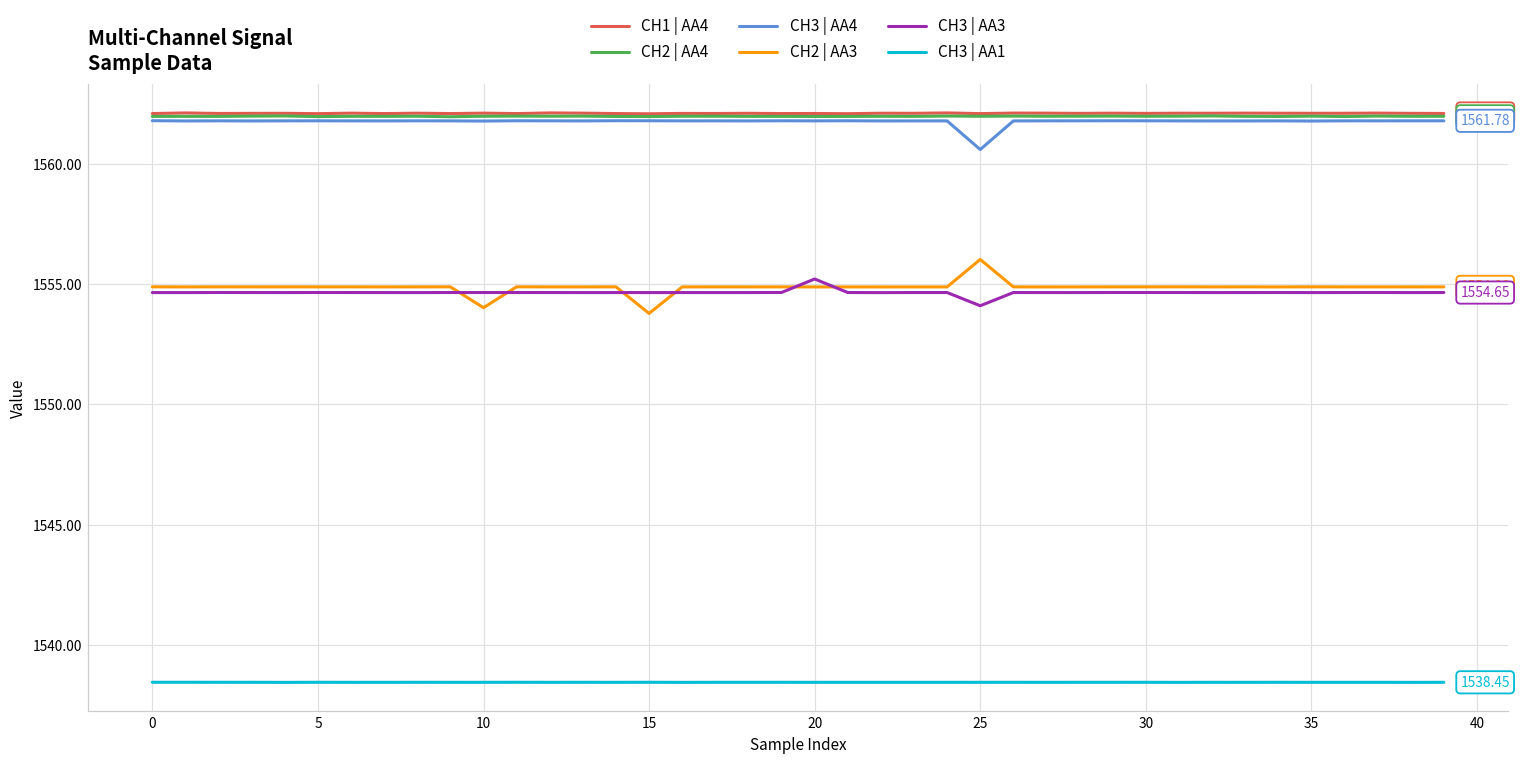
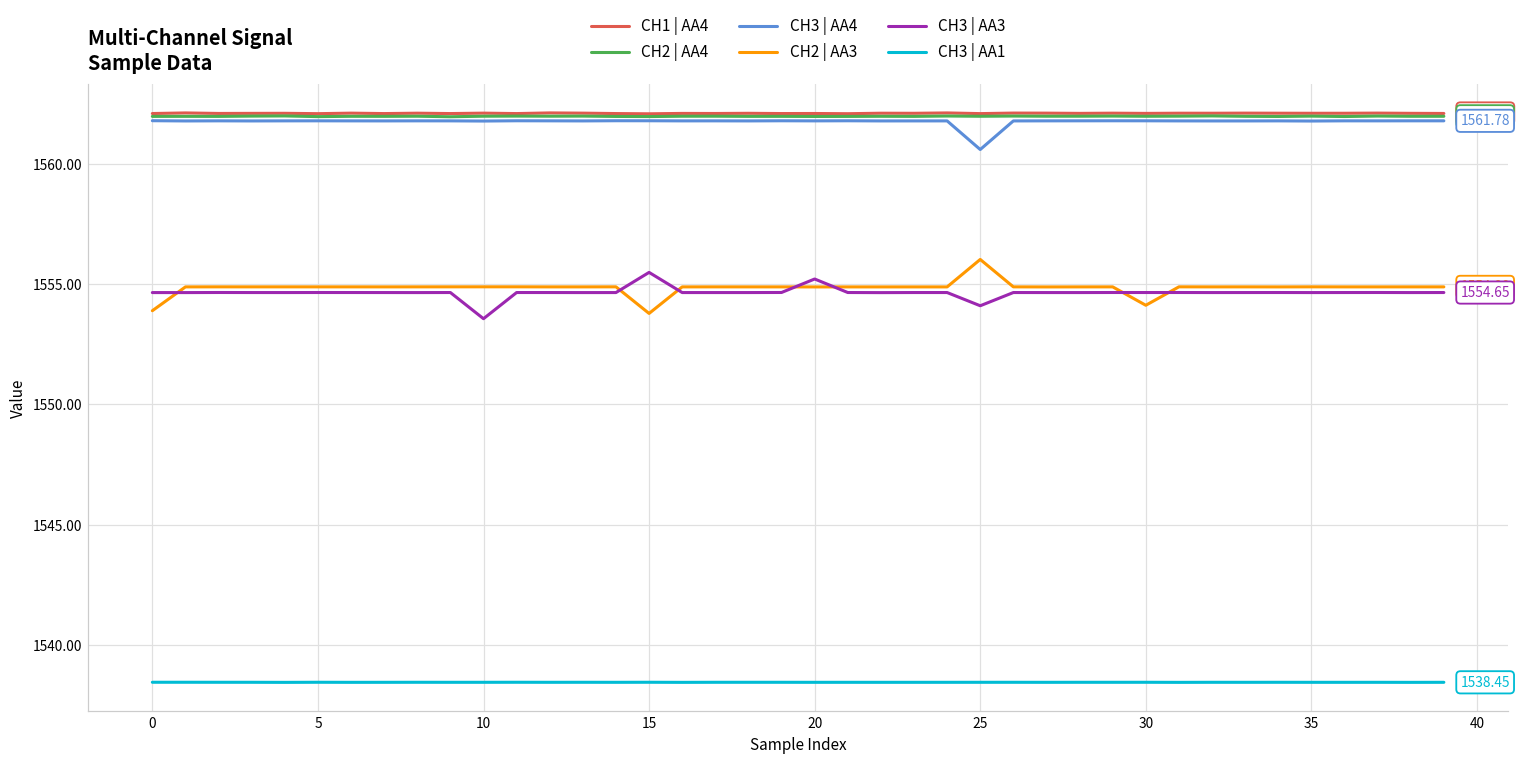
  {
    "CH1 | AA4": {
      "0": 1562.1,
      "5": 1562.1,
      "10": 1562.1,
      "20": 1562.1,
      "30": 1562.1,
      "35": 1562.1
    },
    "CH2 | AA4": {
      "0": 1562.0,
      "5": 1562.0,
      "10": 1562.0,
      "20": 1562.0,
      "30": 1562.0,
      "35": 1562.0
    },
    "CH3 | AA4": {
      "0": 1561.8,
      "5": 1561.8,
      "10": 1561.8,
      "15": 1561.8,
      "20": 1561.8,
      "25": 1560.6,
      "30": 1561.8,
      "35": 1561.8
    },
    "CH2 | AA3": {
-     "0": 1554.9,
+     "0": 1553.9,
      "5": 1554.9,
-     "10": 1554.0,
+     "10": 1554.9,
      "15": 1553.8,
      "20": 1554.9,
      "25": 1556.0,
-     "30": 1554.9,
+     "30": 1554.1,
      "35": 1554.9
    },
    "CH3 | AA3": {
      "0": 1554.6,
      "5": 1554.6,
-     "10": 1554.6,
-     "15": 1554.6,
+     "10": 1553.6,
+     "15": 1555.5,
      "20": 1555.2,
      "25": 1554.1,
      "30": 1554.6,
      "35": 1554.6
    },
    "CH3 | AA1": {
      "0": 1538.5,
      "5": 1538.4,
      "10": 1538.4,
      "15": 1538.4,
      "20": 1538.4,
      "25": 1538.4,
      "30": 1538.4,
      "35": 1538.4
    }
  }
